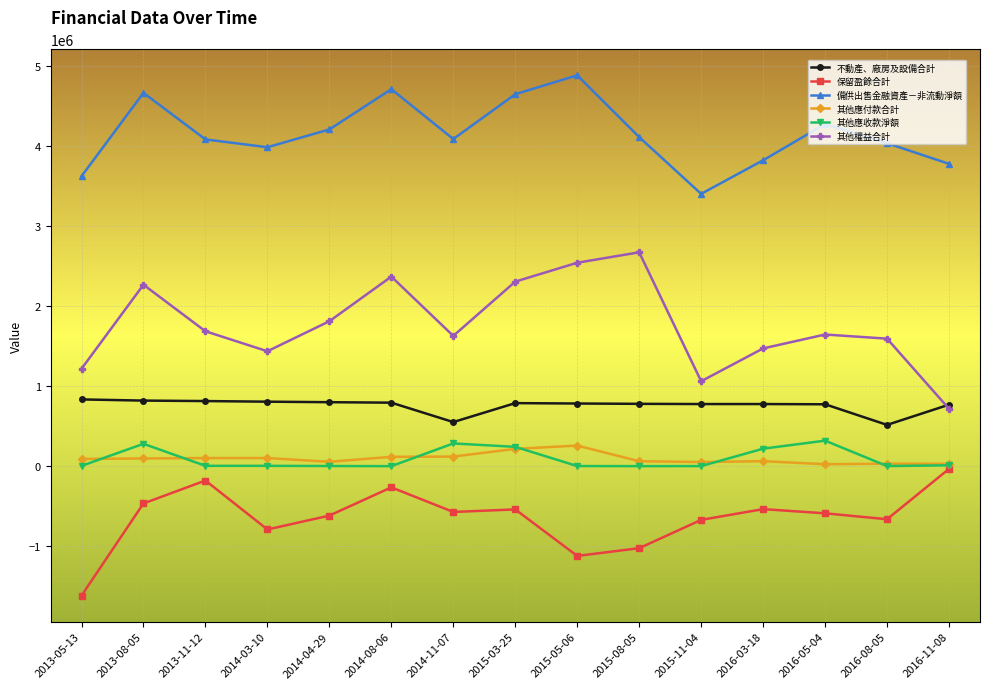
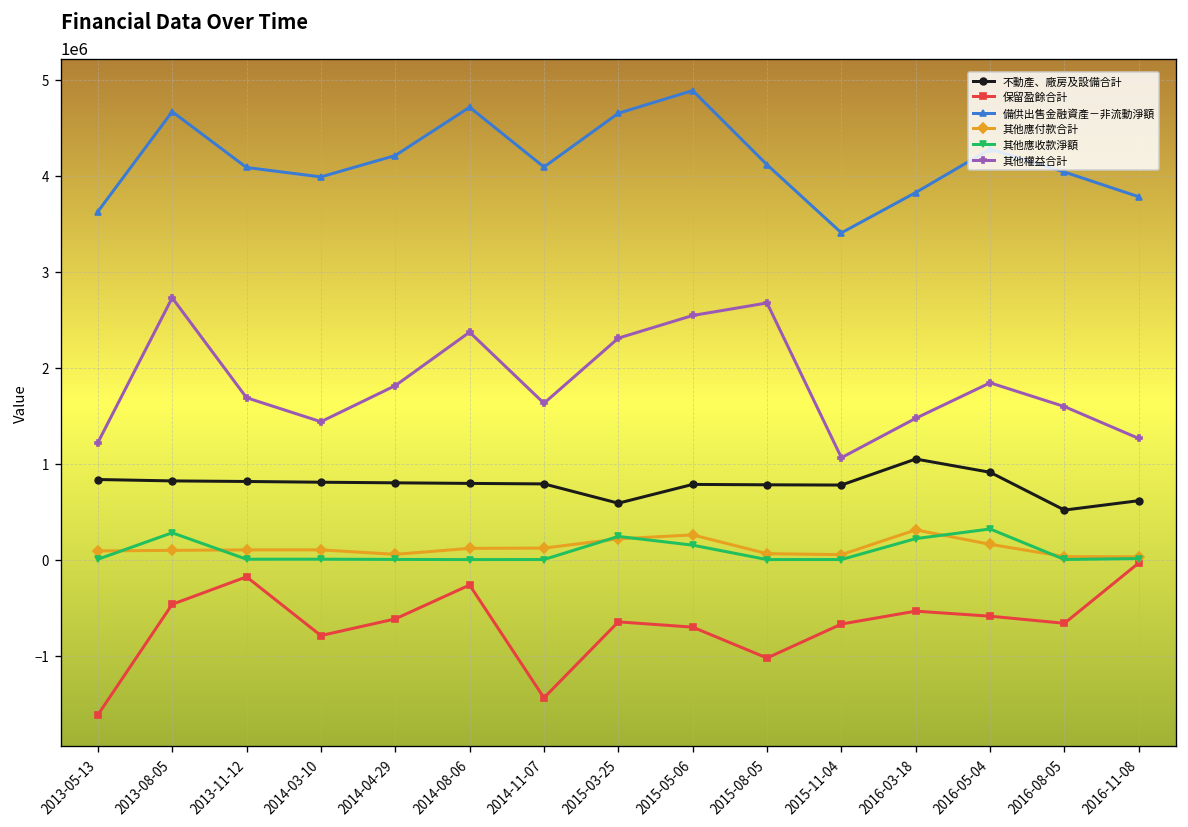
  {
    "不動產、廠房及設備合計": {
      "2013-05-13": 800000,
      "2013-08-05": 800000,
      "2013-11-12": 800000,
      "2014-03-10": 800000,
      "2014-04-29": 800000,
      "2014-08-06": 800000,
-     "2014-11-07": 600000,
-     "2015-03-25": 800000,
+     "2014-11-07": 800000,
+     "2015-03-25": 600000,
      "2015-05-06": 800000,
      "2015-08-05": 800000,
      "2015-11-04": 800000,
-     "2016-03-18": 800000,
-     "2016-05-04": 800000,
+     "2016-03-18": 1000000,
+     "2016-05-04": 900000,
      "2016-08-05": 500000,
-     "2016-11-08": 800000
+     "2016-11-08": 600000
    },
    "保留盈餘合計": {
      "2013-05-13": -1600000,
      "2013-08-05": -500000,
      "2013-11-12": -200000,
      "2014-03-10": -800000,
      "2014-04-29": -600000,
      "2014-08-06": -300000,
-     "2014-11-07": -600000,
-     "2015-03-25": -500000,
-     "2015-05-06": -1100000,
+     "2014-11-07": -1400000,
+     "2015-03-25": -600000,
+     "2015-05-06": -700000,
      "2015-08-05": -1000000,
      "2015-11-04": -700000,
      "2016-03-18": -500000,
      "2016-05-04": -600000,
      "2016-08-05": -700000,
      "2016-11-08": 0
    },
    "備供出售金融資產－非流動淨額": {
      "2013-05-13": 3600000,
      "2013-08-05": 4700000,
      "2013-11-12": 4100000,
      "2014-03-10": 4000000,
      "2014-04-29": 4200000,
      "2014-08-06": 4700000,
      "2014-11-07": 4100000,
      "2015-03-25": 4700000,
      "2015-05-06": 4900000,
      "2015-08-05": 4100000,
      "2015-11-04": 3400000,
      "2016-03-18": 3800000,
      "2016-11-08": 3800000
    },
    "其他應付款合計": {
      "2013-05-13": 100000,
      "2013-08-05": 100000,
      "2013-11-12": 100000,
      "2014-03-10": 100000,
      "2014-04-29": 100000,
      "2014-08-06": 100000,
      "2014-11-07": 100000,
      "2015-05-06": 300000,
      "2015-08-05": 100000,
      "2015-11-04": 100000,
-     "2016-03-18": 100000,
-     "2016-05-04": 0
+     "2016-03-18": 300000,
+     "2016-05-04": 200000
    },
    "其他應收款淨額": {
      "2013-05-13": 0,
      "2013-08-05": 300000,
      "2013-11-12": 0,
      "2014-03-10": 0,
      "2014-04-29": 0,
      "2014-08-06": 0,
-     "2014-11-07": 300000,
-     "2015-05-06": 0,
+     "2014-11-07": 0,
+     "2015-05-06": 200000,
      "2015-08-05": 0,
      "2015-11-04": 0,
      "2016-03-18": 200000,
      "2016-05-04": 300000
    },
    "其他權益合計": {
      "2013-05-13": 1200000,
-     "2013-08-05": 2300000,
+     "2013-08-05": 2700000,
      "2013-11-12": 1700000,
      "2014-03-10": 1400000,
      "2014-04-29": 1800000,
      "2014-08-06": 2400000,
      "2014-11-07": 1600000,
      "2015-03-25": 2300000,
      "2015-05-06": 2500000,
      "2015-08-05": 2700000,
      "2015-11-04": 1100000,
      "2016-03-18": 1500000,
-     "2016-05-04": 1600000,
+     "2016-05-04": 1800000,
      "2016-08-05": 1600000,
-     "2016-11-08": 700000
+     "2016-11-08": 1300000
    }
  }
